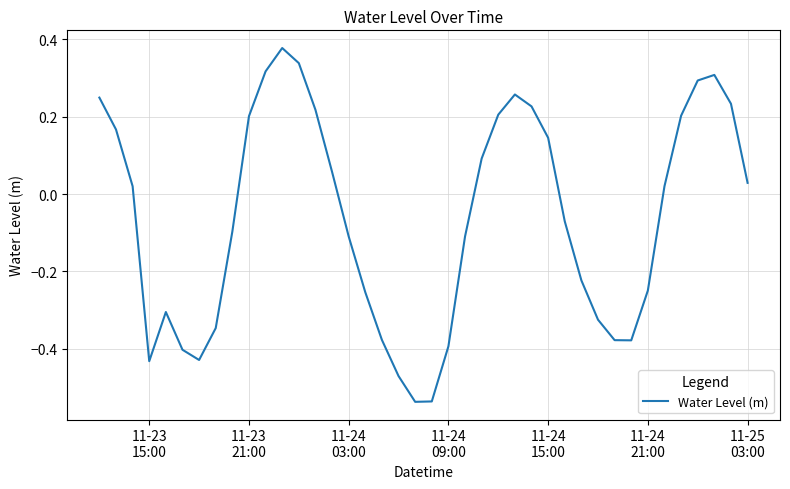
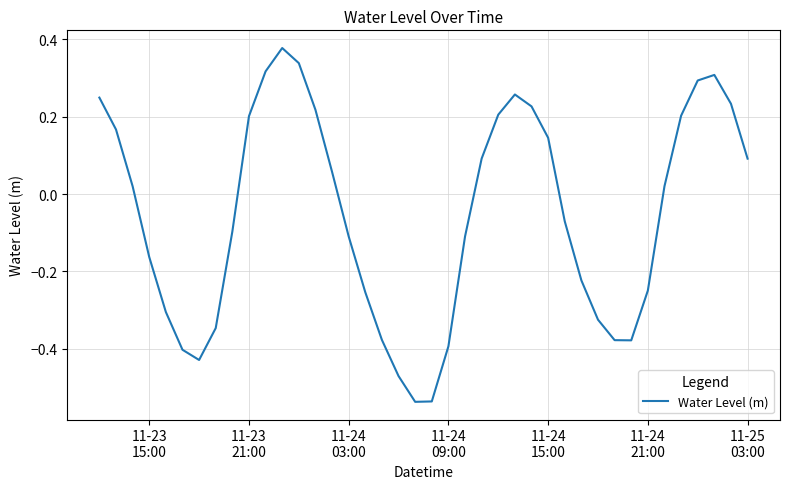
  {
-   "11-23 15:00": -0.43,
+   "11-23 15:00": -0.16,
    "11-23 21:00": 0.20,
    "11-24 03:00": -0.11,
    "11-24 09:00": -0.39,
    "11-24 15:00": 0.15,
    "11-24 21:00": -0.25,
-   "11-25 03:00": 0.03
+   "11-25 03:00": 0.09
  }
